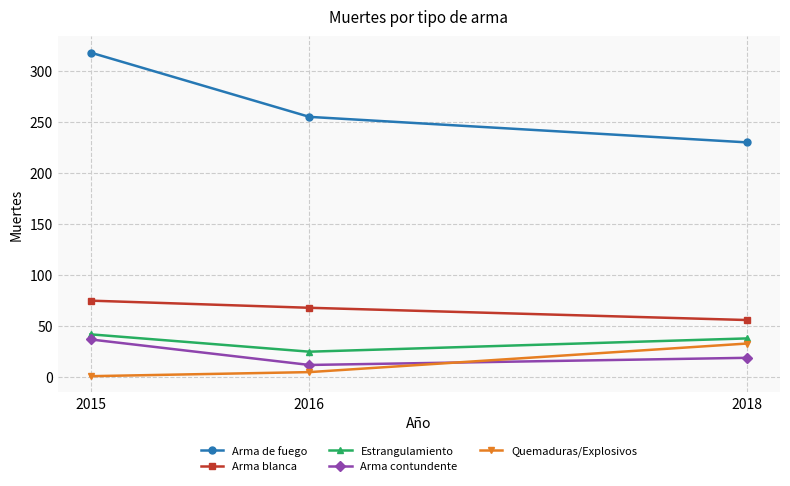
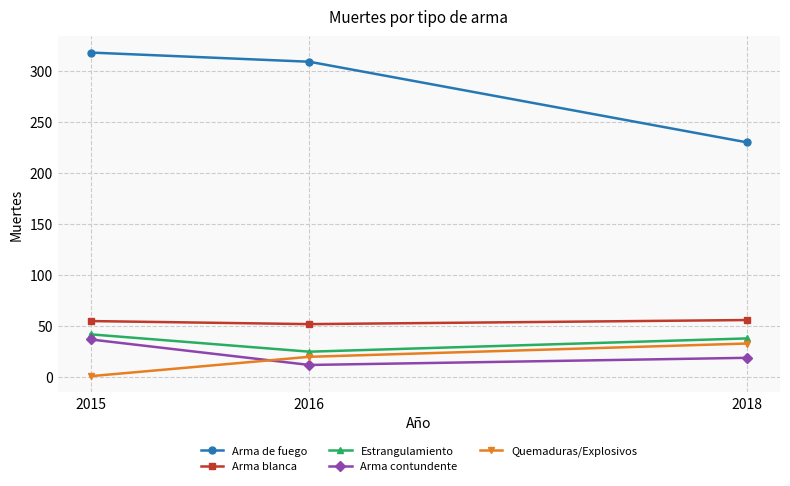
  {
    "Arma de fuego": {
      "2015": 318,
-     "2016": 255,
+     "2016": 309,
      "2018": 230
    },
    "Arma blanca": {
-     "2015": 75,
-     "2016": 68,
+     "2015": 55,
+     "2016": 52,
      "2018": 56
    },
    "Estrangulamiento": {
      "2015": 42,
      "2016": 25,
      "2018": 38
    },
    "Arma contundente": {
      "2015": 37,
      "2016": 12,
      "2018": 19
    },
    "Quemaduras/Explosivos": {
      "2015": 1,
-     "2016": 5,
+     "2016": 20,
      "2018": 33
    }
  }
